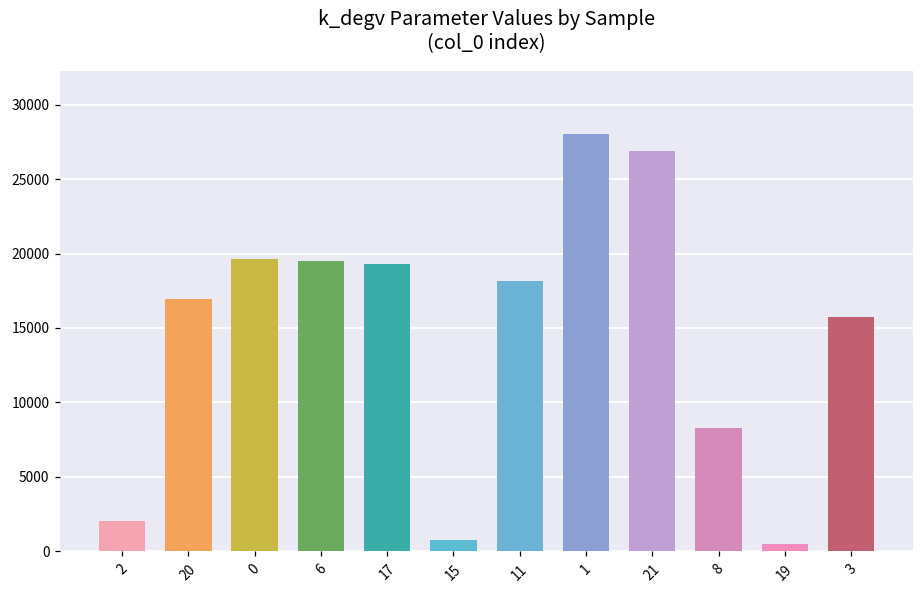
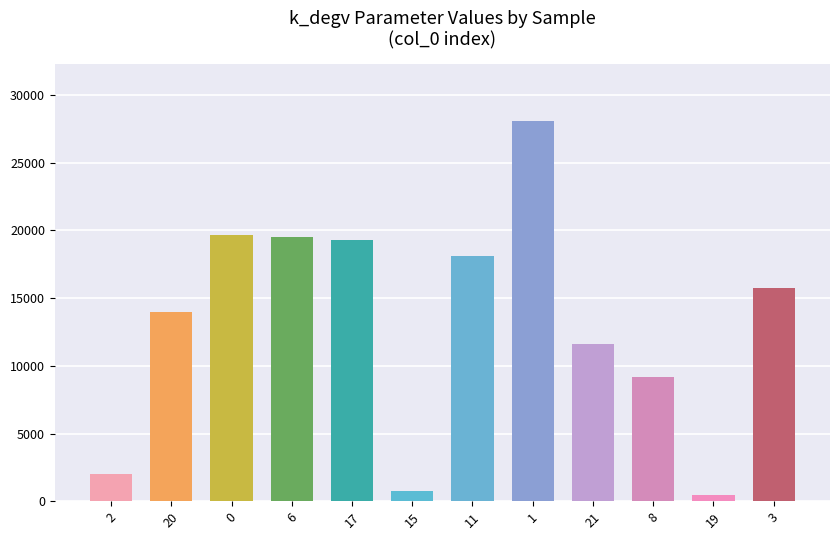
  {
    "2": 2000,
-   "20": 16900,
+   "20": 14000,
    "0": 19600,
    "6": 19500,
    "17": 19300,
    "15": 800,
    "11": 18100,
    "1": 28100,
-   "21": 26900,
-   "8": 8300,
+   "21": 11600,
+   "8": 9200,
    "19": 500,
    "3": 15700
  }
